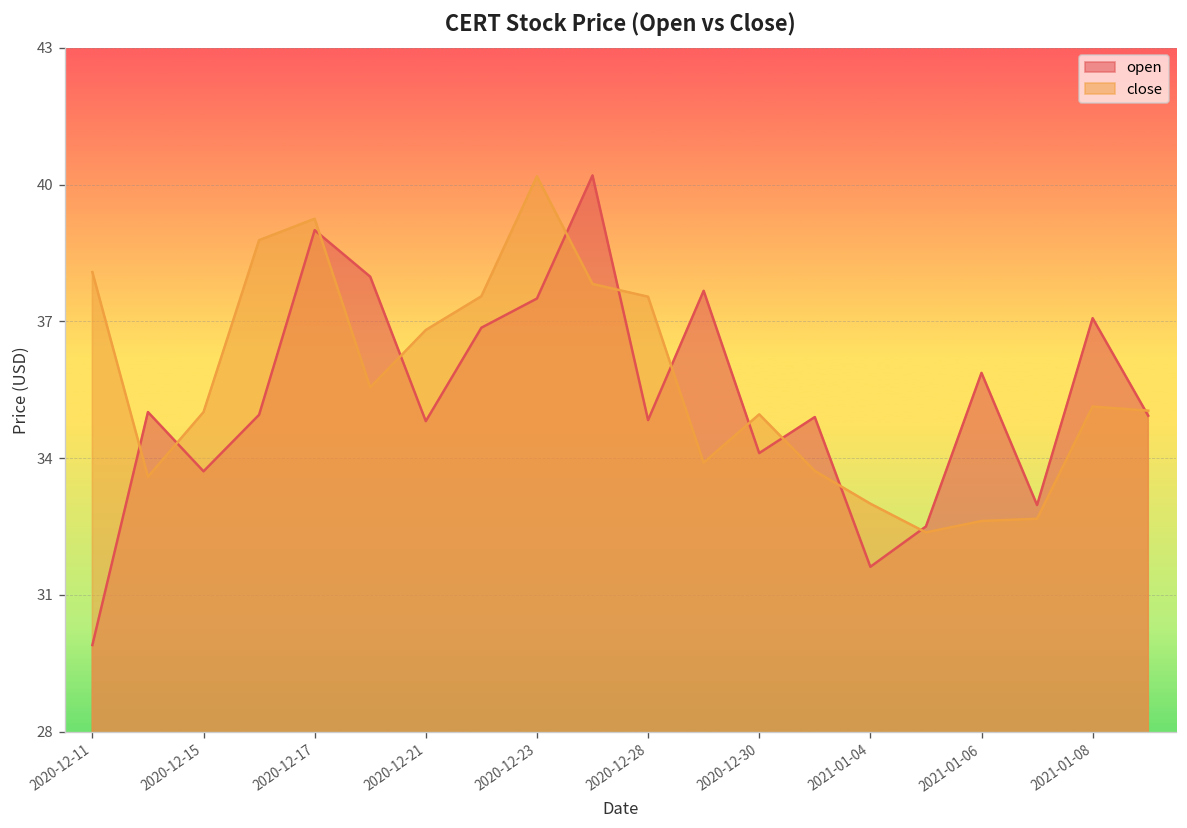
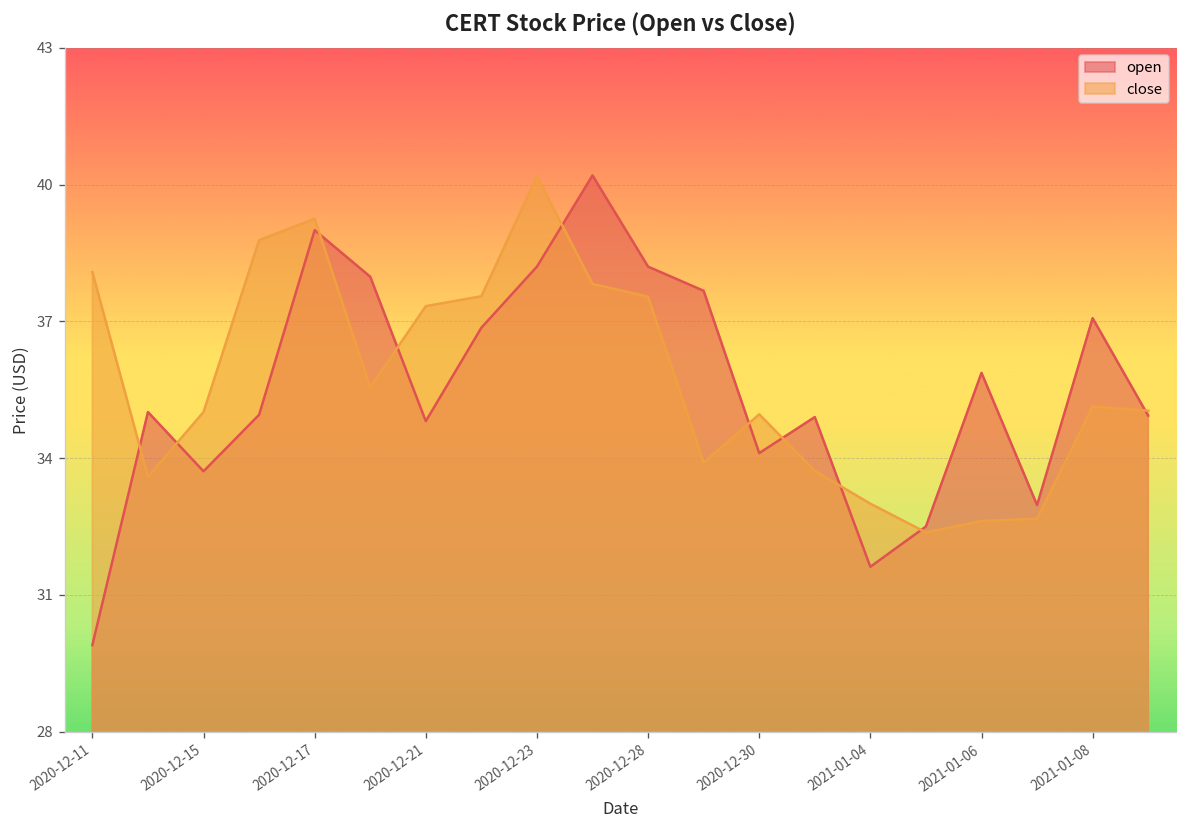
  {
    "open": {
      "2020-12-11": 29.9,
      "2020-12-15": 33.7,
      "2020-12-17": 39.0,
      "2020-12-21": 34.8,
-     "2020-12-23": 37.5,
-     "2020-12-28": 34.8,
+     "2020-12-23": 38.2,
+     "2020-12-28": 38.2,
      "2020-12-30": 34.1,
      "2021-01-04": 31.6,
      "2021-01-06": 35.9,
      "2021-01-08": 37.1
    },
    "close": {
      "2020-12-11": 38.1,
      "2020-12-15": 35.0,
      "2020-12-17": 39.3,
-     "2020-12-21": 36.8,
+     "2020-12-21": 37.3,
      "2020-12-23": 40.2,
      "2020-12-28": 37.5,
      "2020-12-30": 35.0,
      "2021-01-04": 33.0,
      "2021-01-06": 32.6,
      "2021-01-08": 35.1
    }
  }
